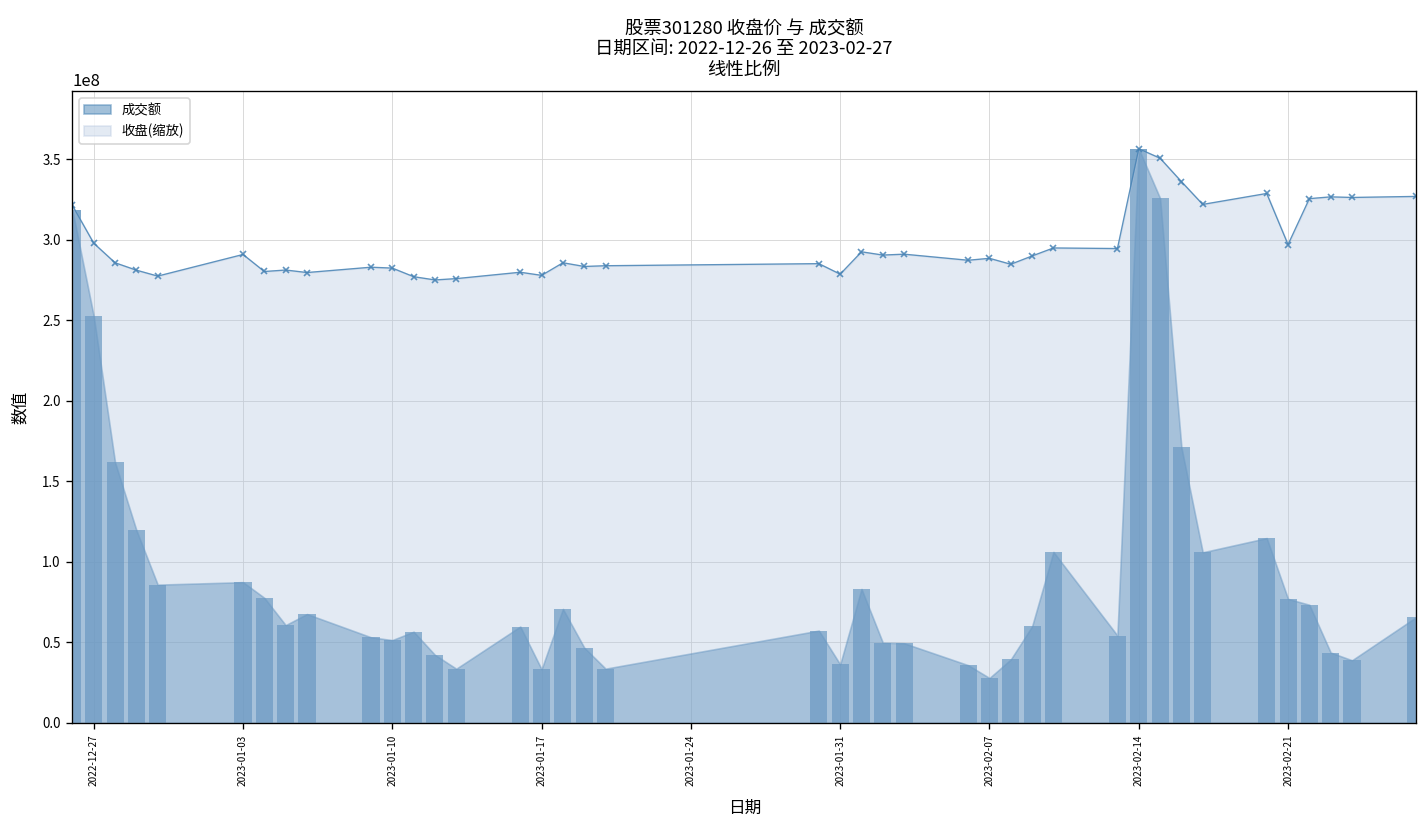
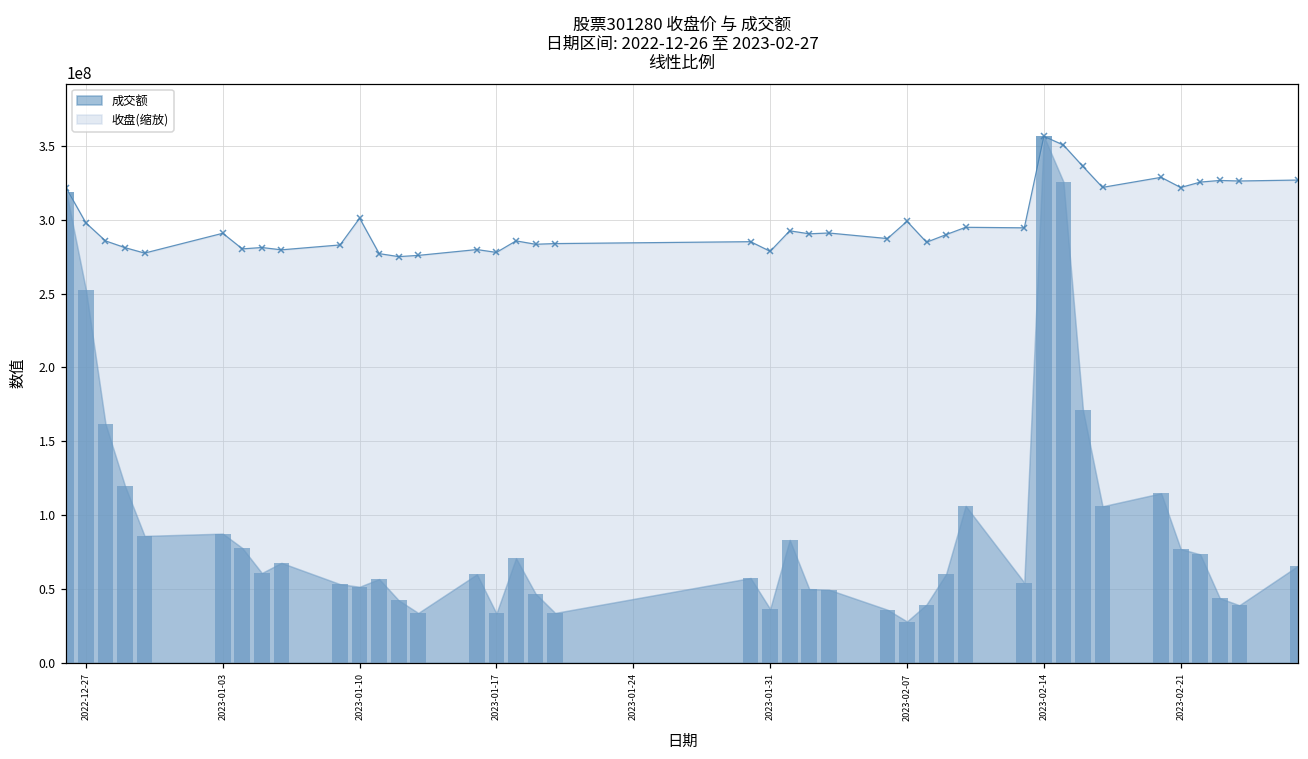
  {
    "收盘(缩放)": {
      "2022-12-27": 298000000,
      "2023-01-03": 291000000,
-     "2023-01-10": 282000000,
+     "2023-01-10": 301000000,
      "2023-01-17": 278000000,
      "2023-01-31": 279000000,
-     "2023-02-07": 288000000,
-     "2023-02-21": 297000000
+     "2023-02-07": 299000000,
+     "2023-02-21": 322000000
    }
  }
